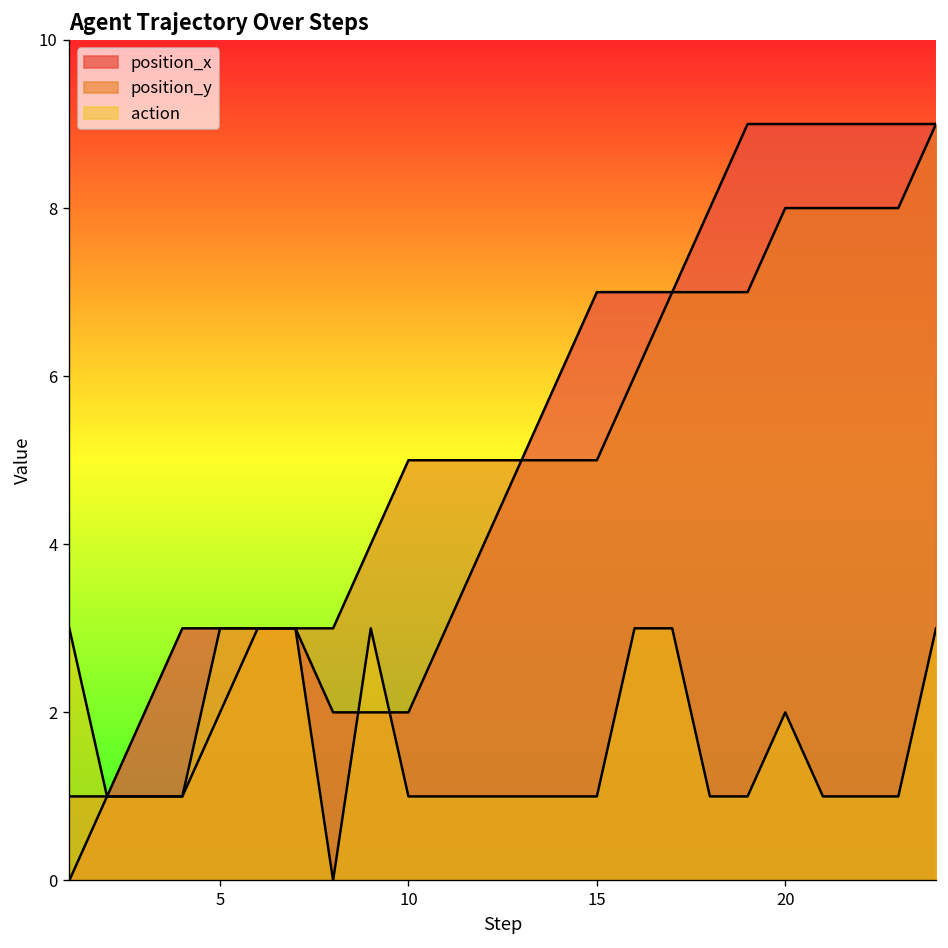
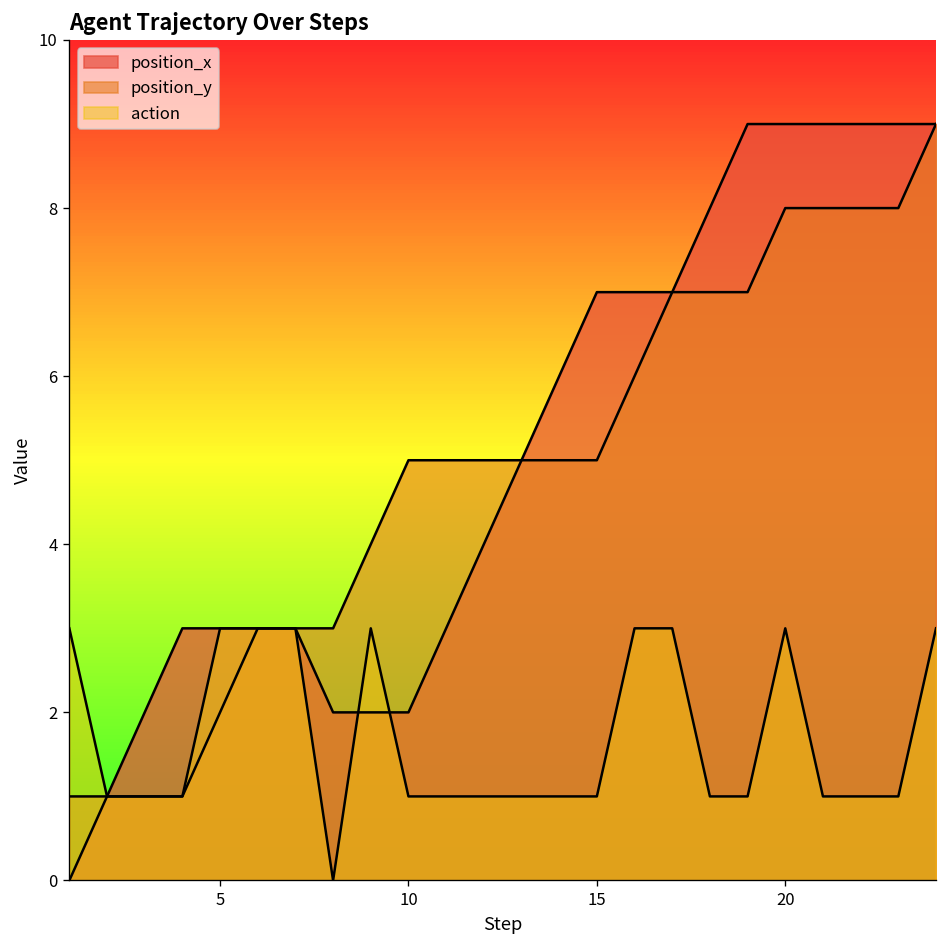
  {
    "action": {
      "10": 1,
      "15": 1,
-     "20": 2
+     "20": 3
    }
  }
